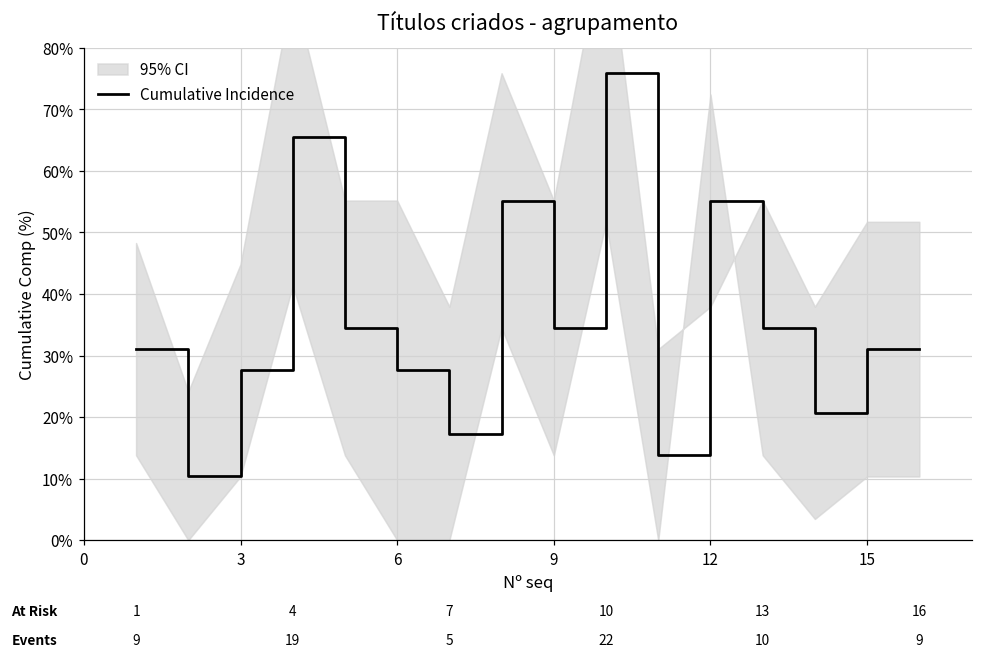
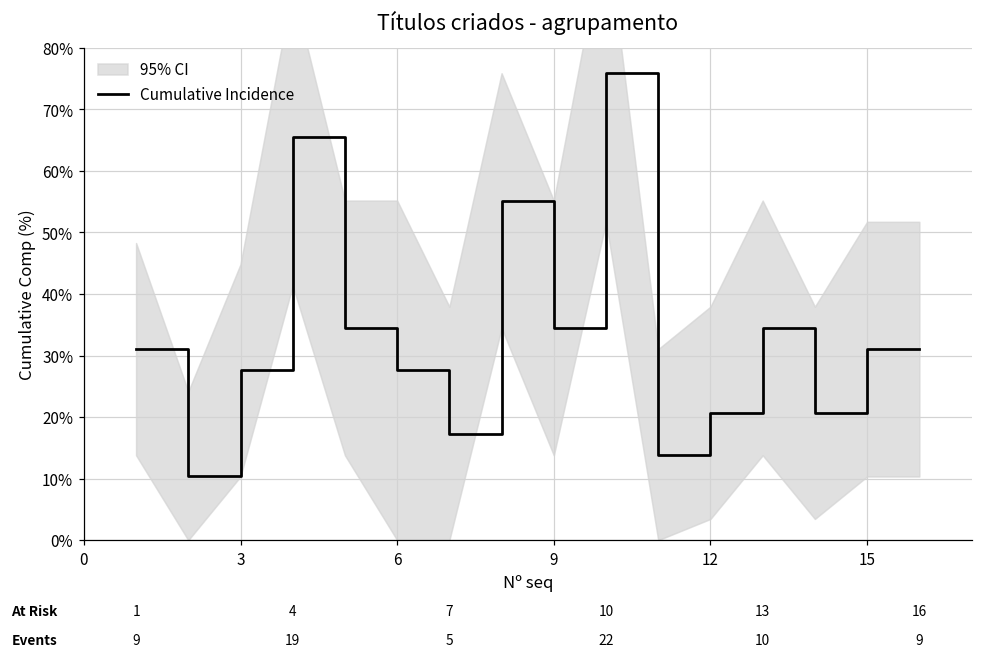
  {
    "Cumulative Incidence": {
      "3": "28%",
      "6": "28%",
      "9": "34%",
-     "12": "55%",
+     "12": "21%",
      "15": "31%"
    },
    "95% CI": {
      "6": "55%"
    }
  }
